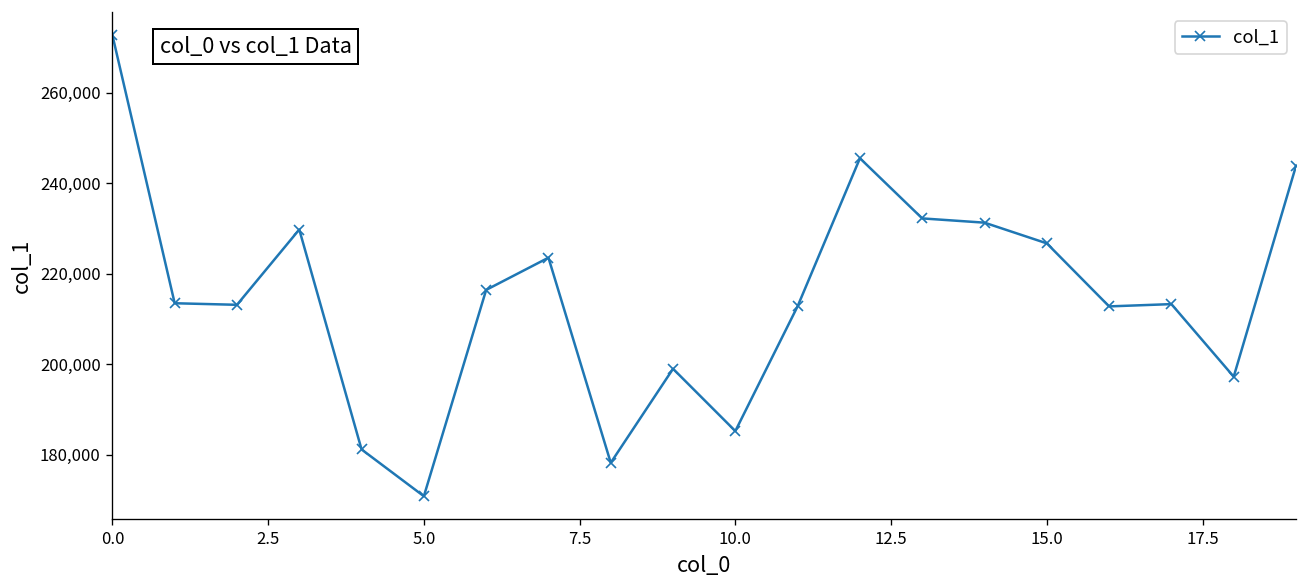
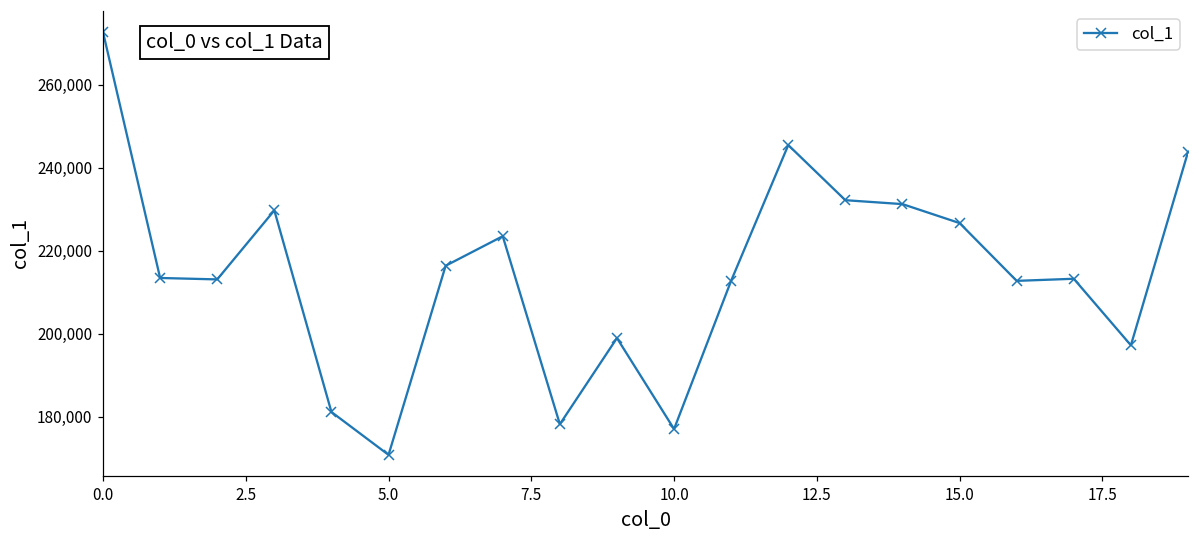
  {
    "0.0": "273,000",
    "5.0": "171,000",
-   "10.0": "185,000",
+   "10.0": "177,000",
    "15.0": "227,000"
  }
